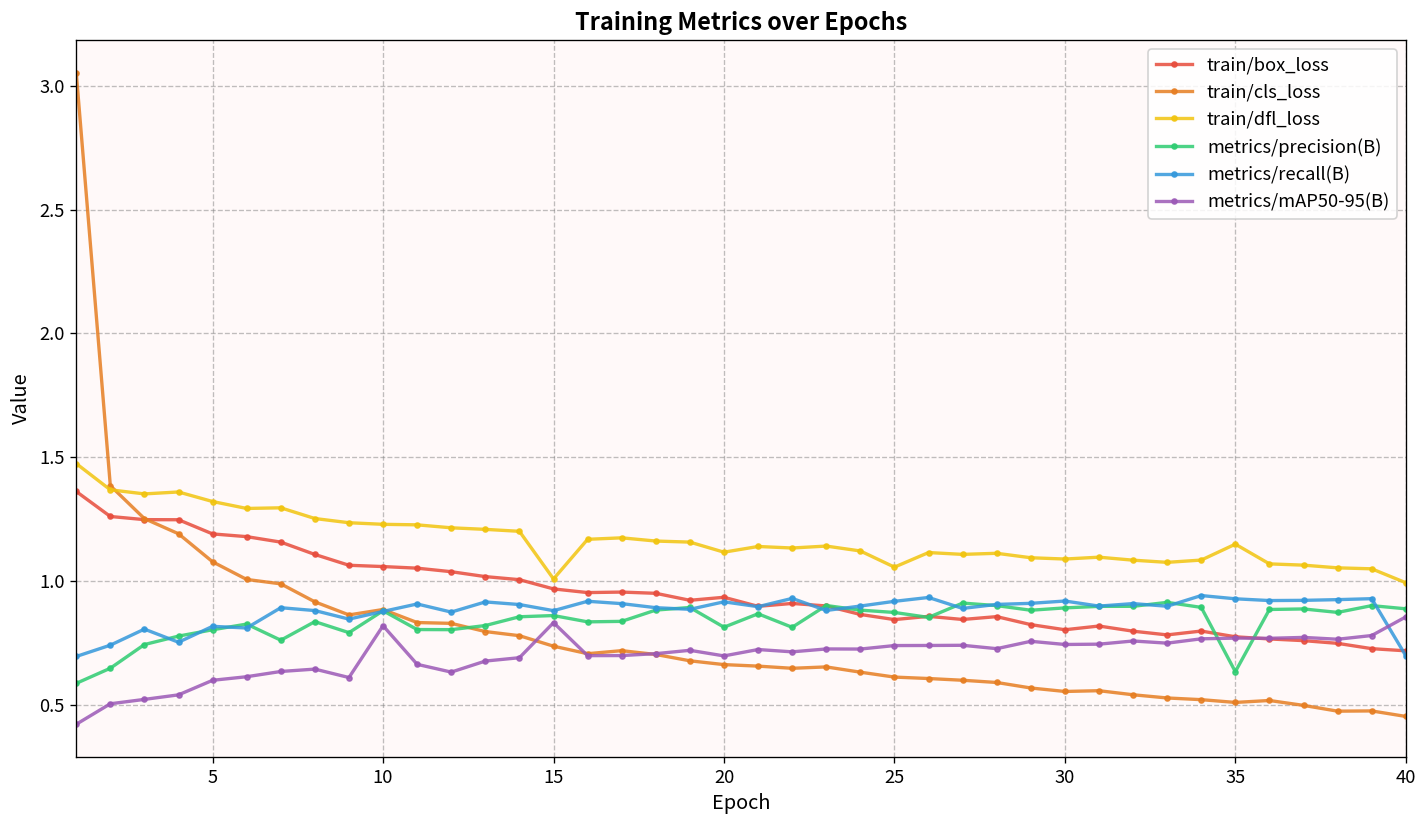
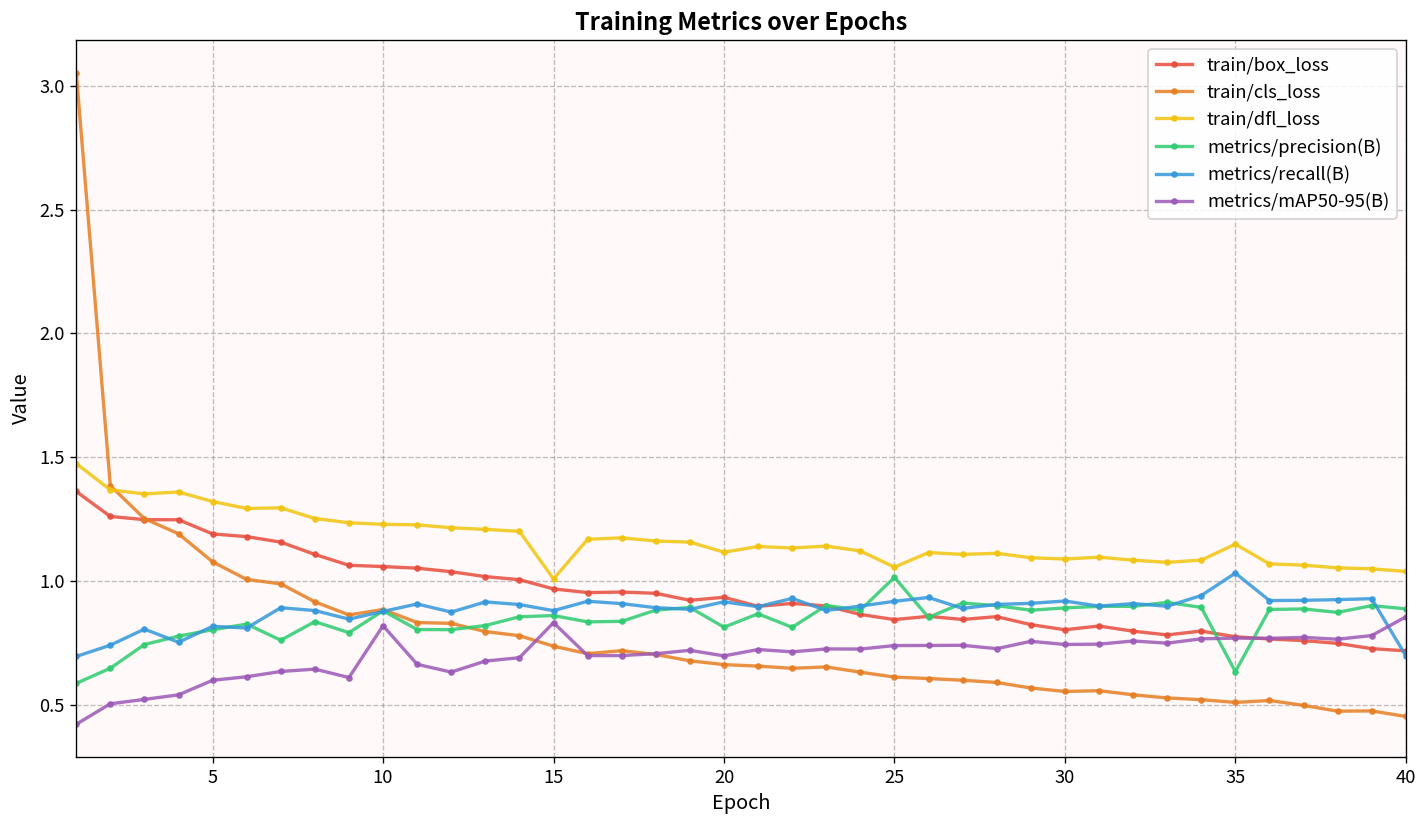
  {
    "train/dfl_loss": {
      "5": 1.32,
      "10": 1.23,
      "15": 1.01,
      "20": 1.12,
      "25": 1.06,
      "30": 1.09,
      "35": 1.15,
-     "40": 0.99
+     "40": 1.04
    },
    "metrics/precision(B)": {
      "5": 0.80,
      "15": 0.86,
      "20": 0.81,
-     "25": 0.87,
+     "25": 1.01,
      "30": 0.89,
      "35": 0.63,
      "40": 0.89
    },
    "metrics/recall(B)": {
      "5": 0.82,
      "15": 0.88,
      "20": 0.92,
      "25": 0.92,
      "30": 0.92,
-     "35": 0.93,
+     "35": 1.03,
      "40": 0.70
    },
    "metrics/mAP50-95(B)": {
      "5": 0.60,
      "10": 0.82,
      "15": 0.83,
      "20": 0.70,
      "25": 0.74,
      "30": 0.74,
      "40": 0.85
    }
  }
